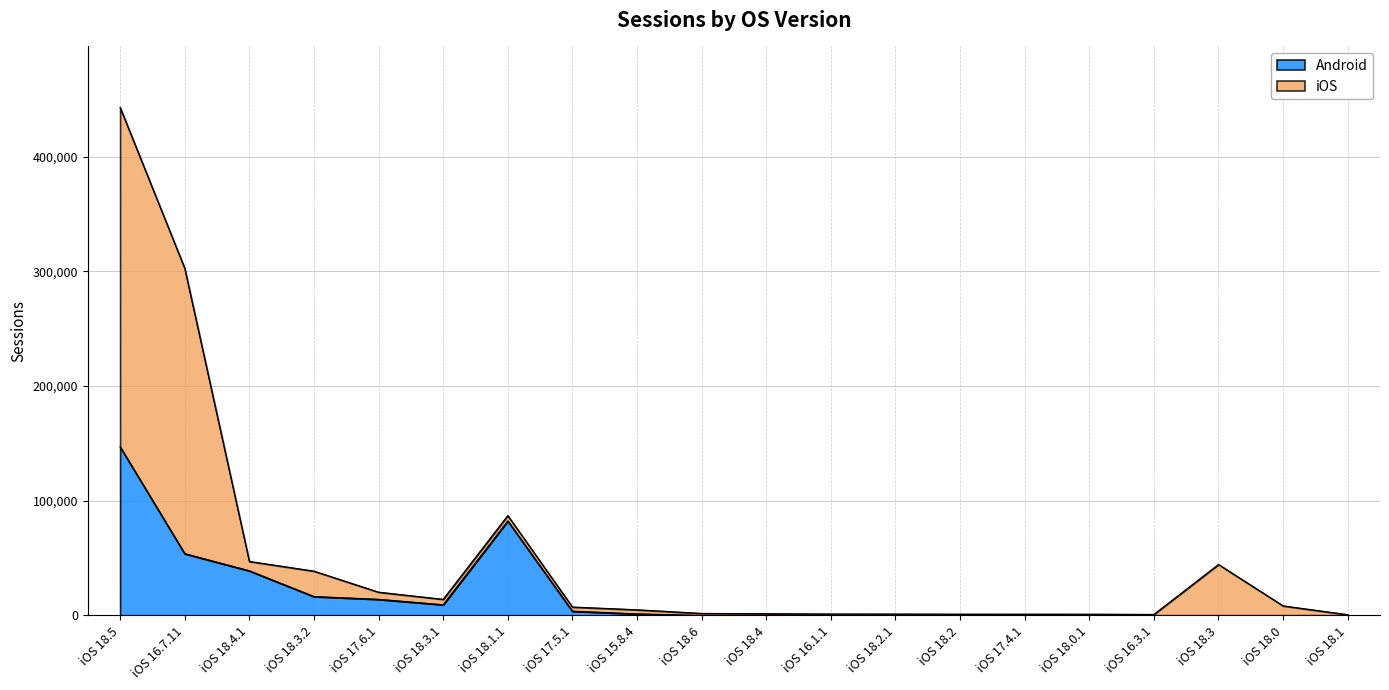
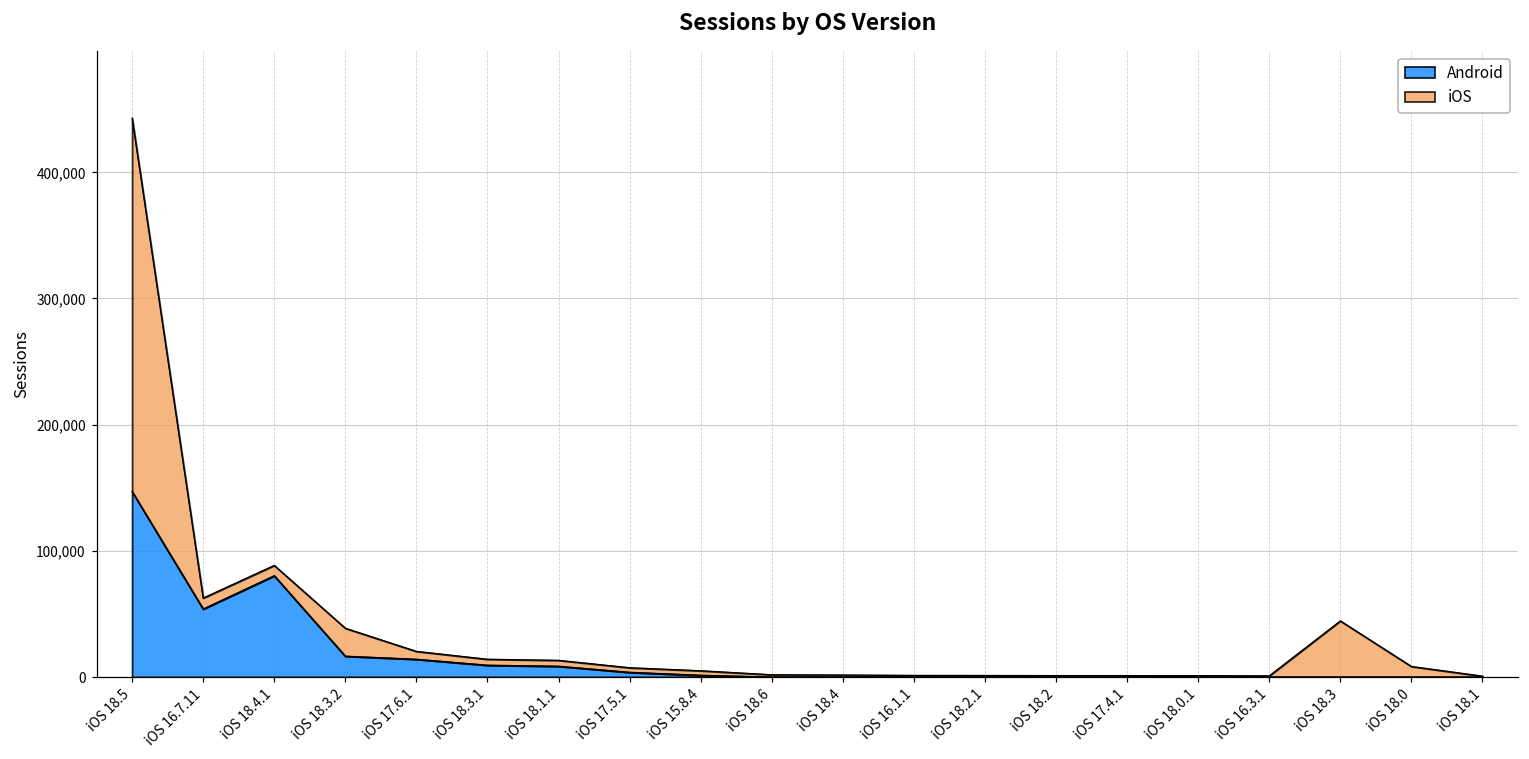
  {
    "Android": {
      "iOS 18.5": "147,000",
      "iOS 16.7.11": "54,000",
-     "iOS 18.4.1": "39,000",
+     "iOS 18.4.1": "80,000",
      "iOS 18.3.2": "17,000",
      "iOS 17.6.1": "14,000",
      "iOS 18.3.1": "9,000",
-     "iOS 18.1.1": "82,000",
+     "iOS 18.1.1": "9,000",
      "iOS 17.5.1": "4,000"
    },
    "iOS": {
      "iOS 18.5": "296,000",
-     "iOS 16.7.11": "249,000",
+     "iOS 16.7.11": "9,000",
      "iOS 18.4.1": "8,000",
      "iOS 18.3.2": "22,000",
      "iOS 17.6.1": "6,000",
      "iOS 18.3.1": "5,000",
      "iOS 18.1.1": "5,000",
      "iOS 17.5.1": "4,000",
      "iOS 15.8.4": "4,000",
      "iOS 18.3": "44,000",
      "iOS 18.0": "8,000"
    }
  }
